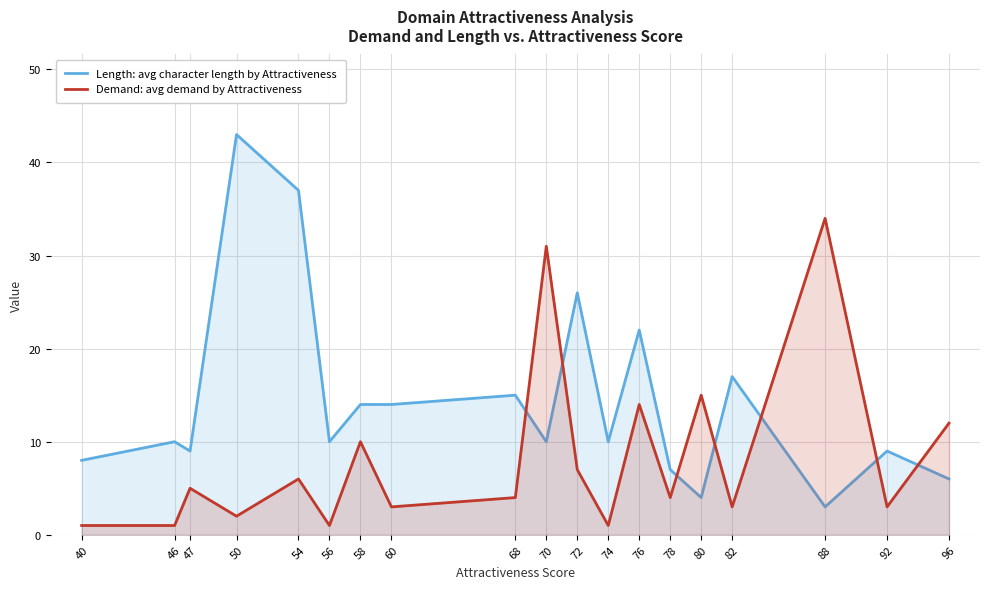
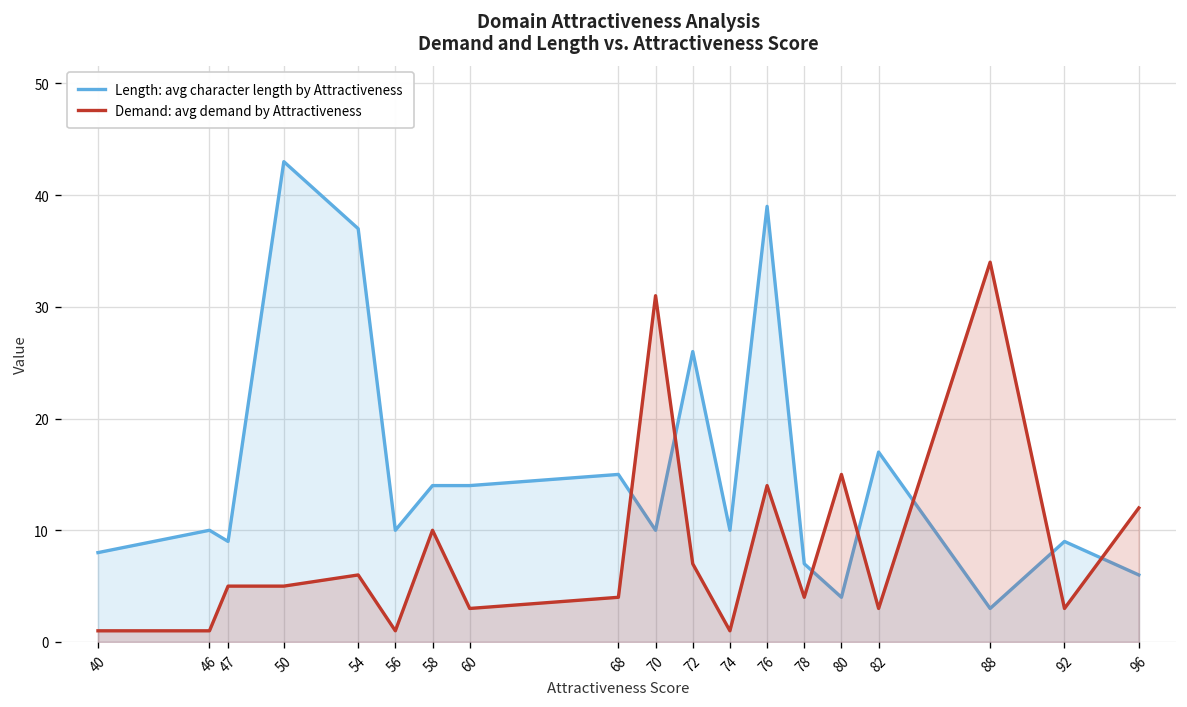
  {
    "Length: avg character length by Attractiveness": {
      "40": 8,
      "46": 10,
      "47": 9,
      "50": 43,
      "54": 37,
      "56": 10,
      "58": 14,
      "60": 14,
      "68": 15,
      "70": 10,
      "72": 26,
      "74": 10,
-     "76": 22,
+     "76": 39,
      "78": 7,
      "80": 4,
      "82": 17,
      "88": 3,
      "92": 9,
      "96": 6
    },
    "Demand: avg demand by Attractiveness": {
      "40": 1,
      "46": 1,
      "47": 5,
-     "50": 2,
+     "50": 5,
      "54": 6,
      "56": 1,
      "58": 10,
      "60": 3,
      "68": 4,
      "70": 31,
      "72": 7,
      "74": 1,
      "76": 14,
      "78": 4,
      "80": 15,
      "82": 3,
      "88": 34,
      "92": 3,
      "96": 12
    }
  }
